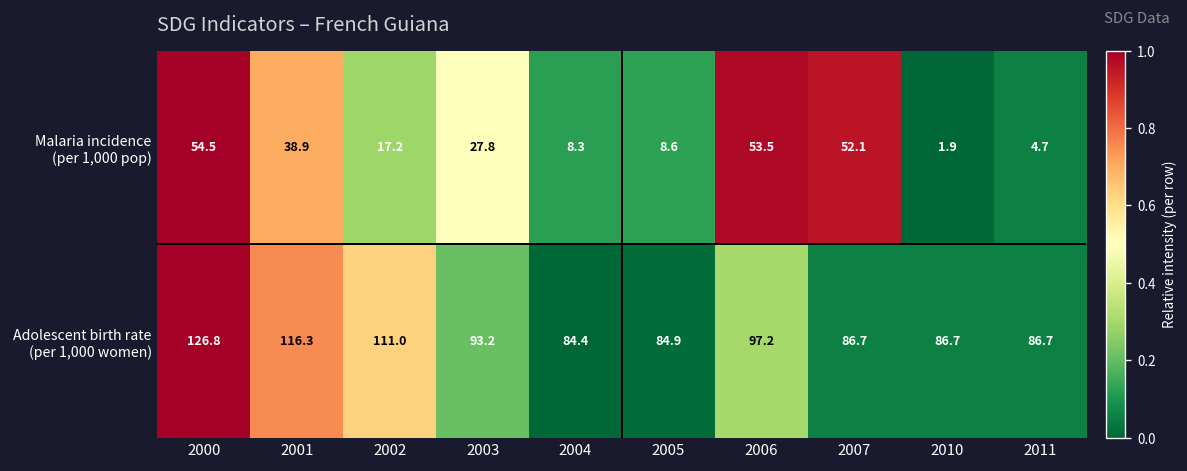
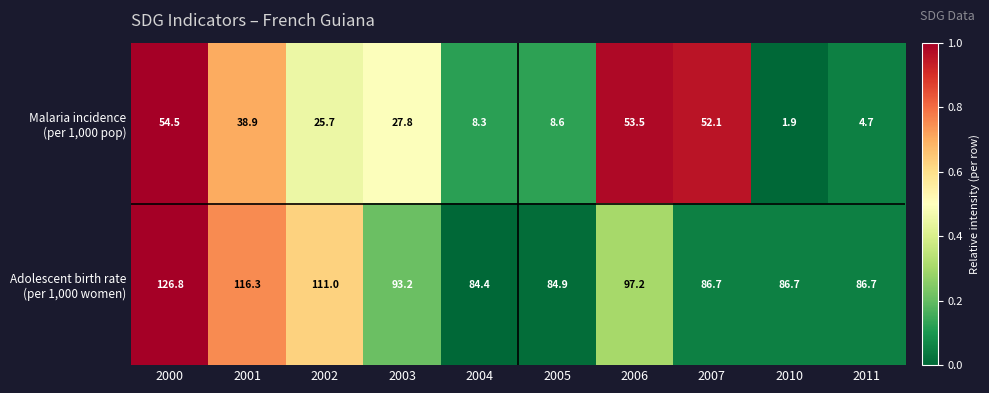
  {
    "Malaria incidence (per 1,000 pop)": {
      "2000": 54.5,
      "2001": 38.9,
-     "2002": 17.2,
+     "2002": 25.7,
      "2003": 27.8,
      "2004": 8.3,
      "2005": 8.6,
      "2006": 53.5,
      "2007": 52.1,
      "2010": 1.9,
      "2011": 4.7
    },
    "Adolescent birth rate (per 1,000 women)": {
      "2000": 126.8,
      "2001": 116.3,
      "2002": 111.0,
      "2003": 93.2,
      "2004": 84.4,
      "2005": 84.9,
      "2006": 97.2,
      "2007": 86.7,
      "2010": 86.7,
      "2011": 86.7
    }
  }
